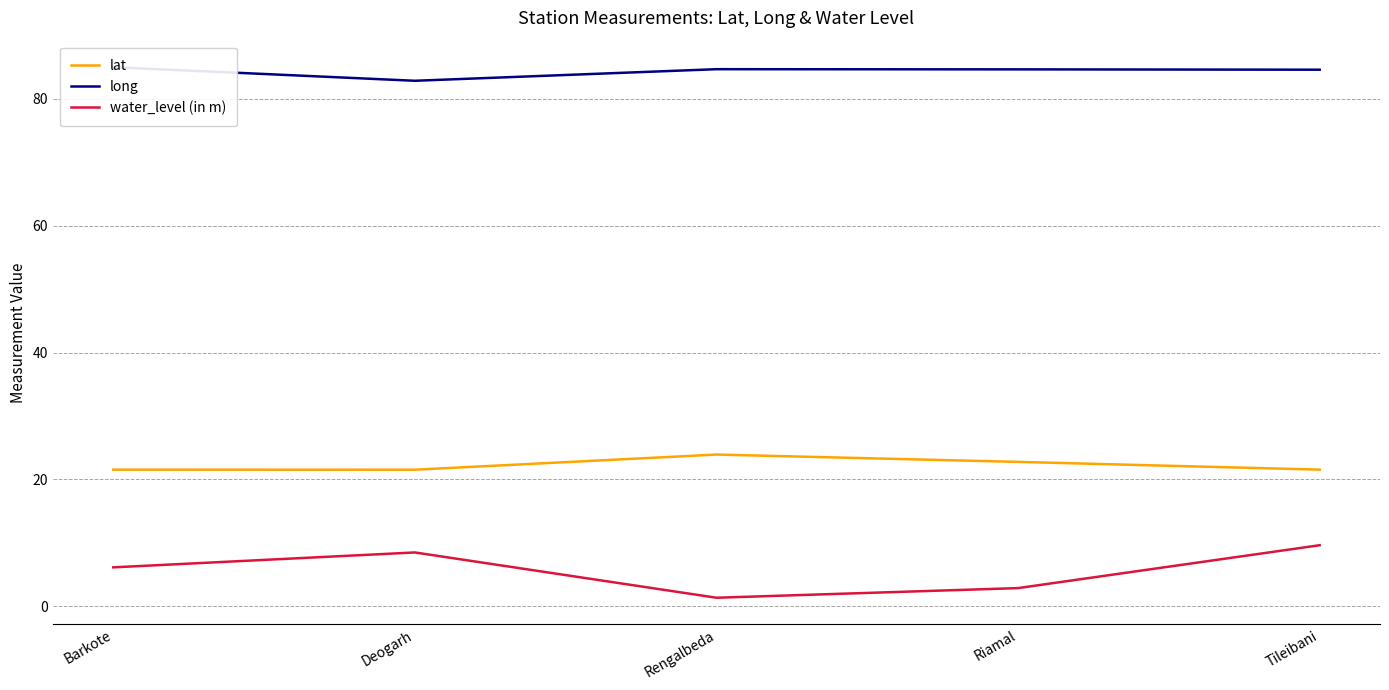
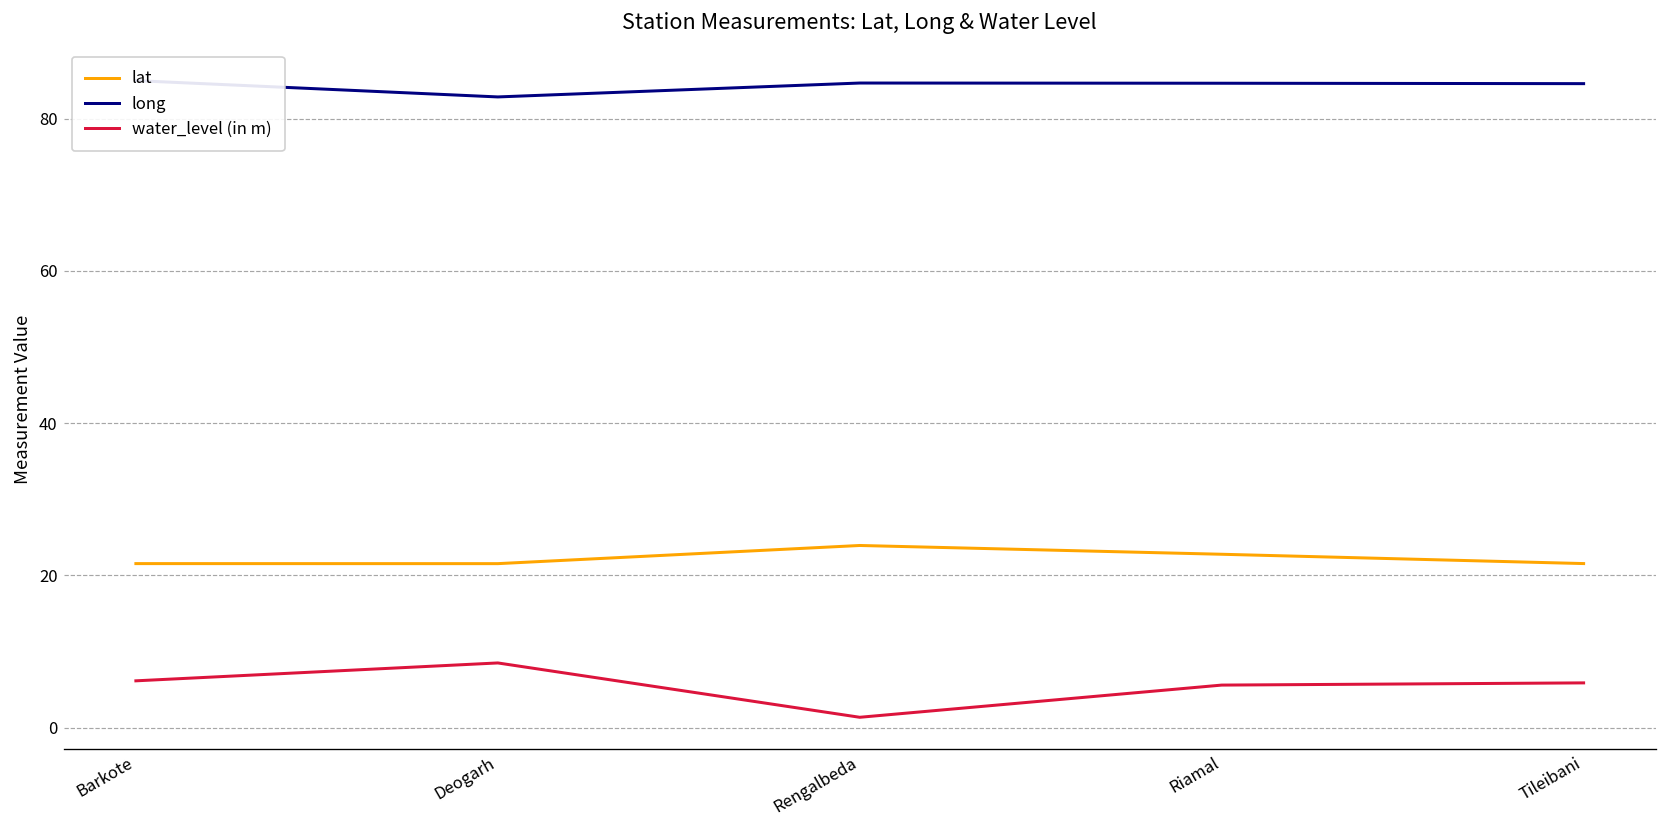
  {
    "lat": {
      "Barkote": 22,
      "Deogarh": 22,
      "Rengalbeda": 24,
      "Riamal": 23,
      "Tileibani": 22
    },
    "long": {
      "Deogarh": 83,
      "Rengalbeda": 85,
      "Riamal": 85,
      "Tileibani": 85
    },
    "water_level (in m)": {
      "Barkote": 6,
      "Deogarh": 8,
      "Rengalbeda": 1,
-     "Riamal": 3,
-     "Tileibani": 10
+     "Riamal": 6,
+     "Tileibani": 6
    }
  }
